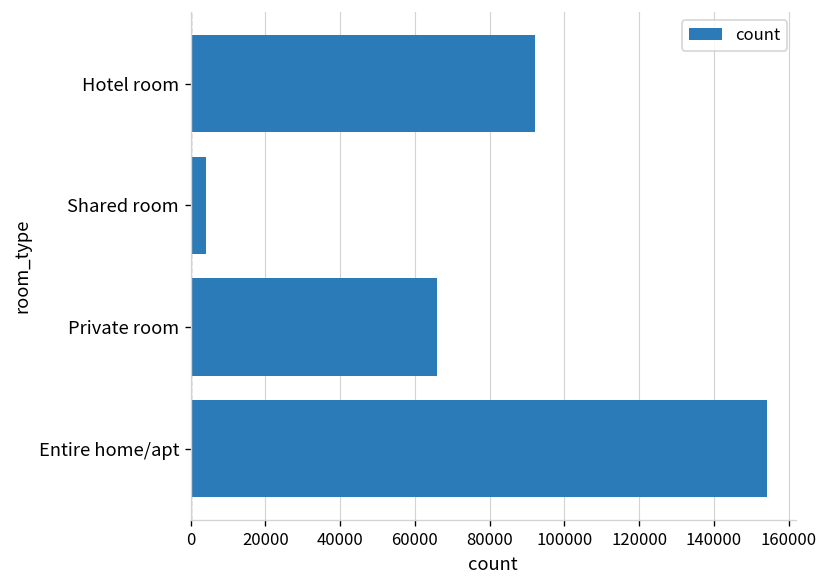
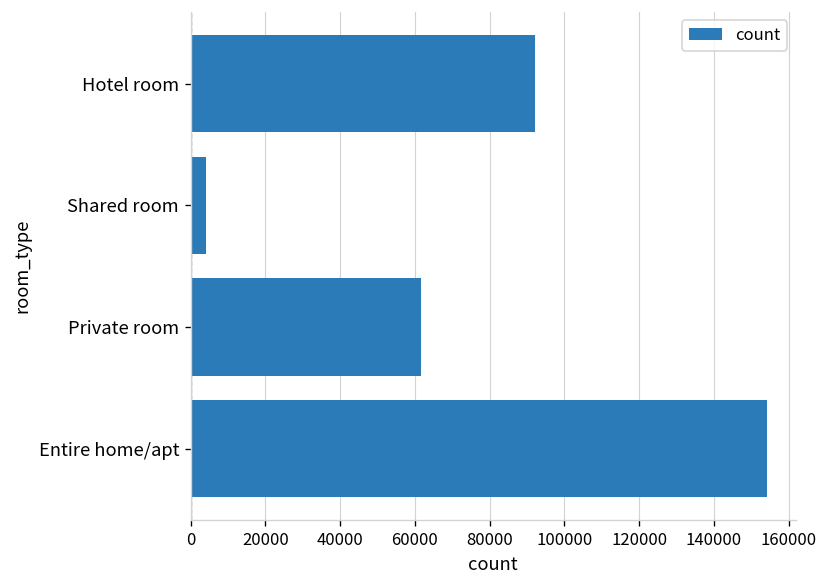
  {
    "Hotel room": 92000,
    "Shared room": 4000,
-   "Private room": 66000,
+   "Private room": 62000,
    "Entire home/apt": 154000
  }
